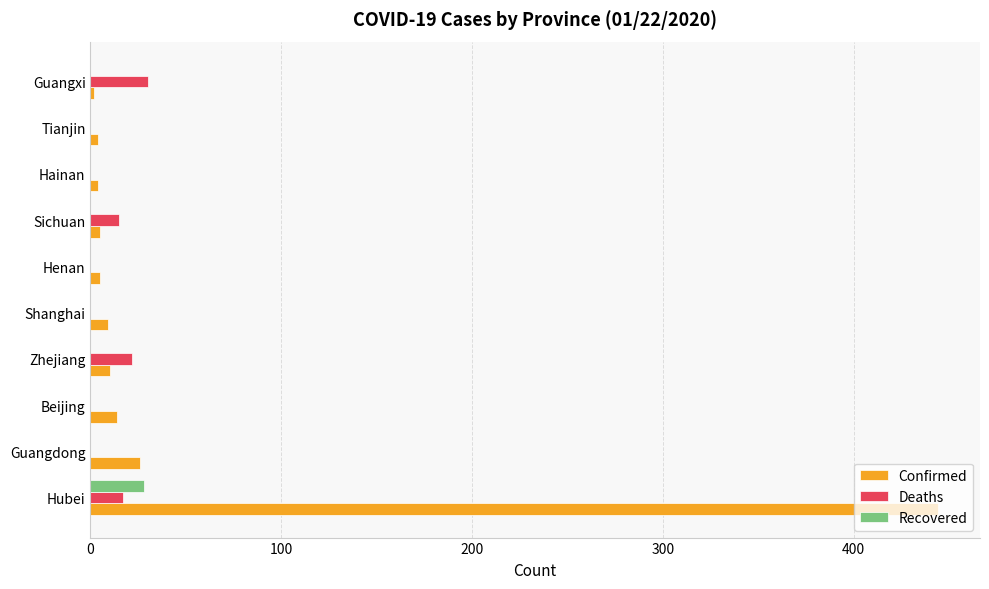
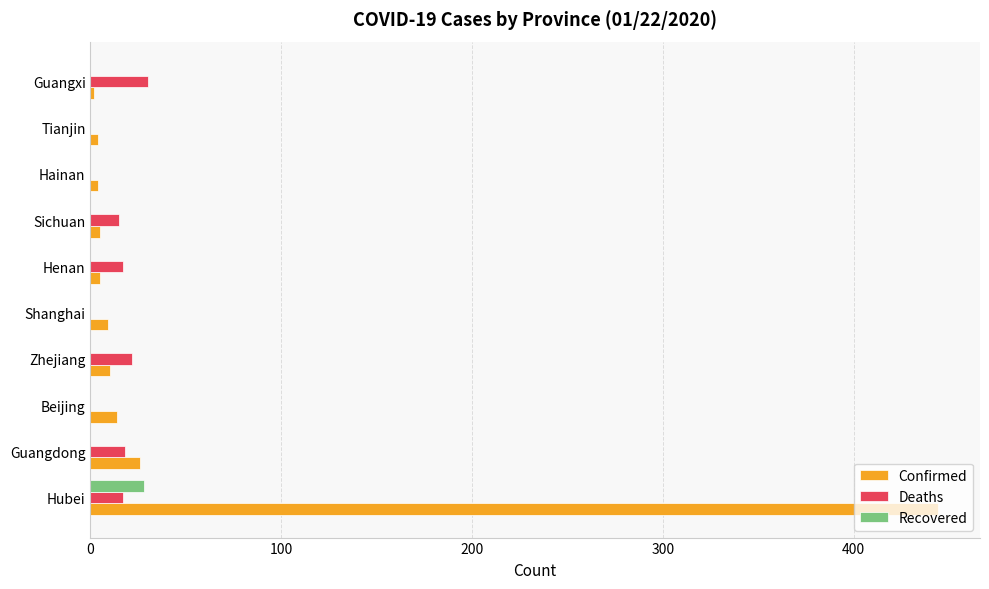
  {
    "Confirmed": {
      "Guangxi": 2,
      "Tianjin": 4,
      "Hainan": 4,
      "Sichuan": 5,
      "Henan": 5,
      "Shanghai": 9,
      "Zhejiang": 10,
      "Beijing": 14,
      "Guangdong": 26
    },
    "Deaths": {
      "Guangxi": 30,
      "Tianjin": 0,
      "Hainan": 0,
      "Sichuan": 15,
-     "Henan": 0,
+     "Henan": 17,
      "Shanghai": 0,
      "Zhejiang": 22,
      "Beijing": 0,
-     "Guangdong": 0,
+     "Guangdong": 18,
      "Hubei": 17
    },
    "Recovered": {
      "Guangxi": 0,
      "Tianjin": 0,
      "Hainan": 0,
      "Sichuan": 0,
      "Henan": 0,
      "Shanghai": 0,
      "Zhejiang": 0,
      "Beijing": 0,
      "Guangdong": 0,
      "Hubei": 28
    }
  }
